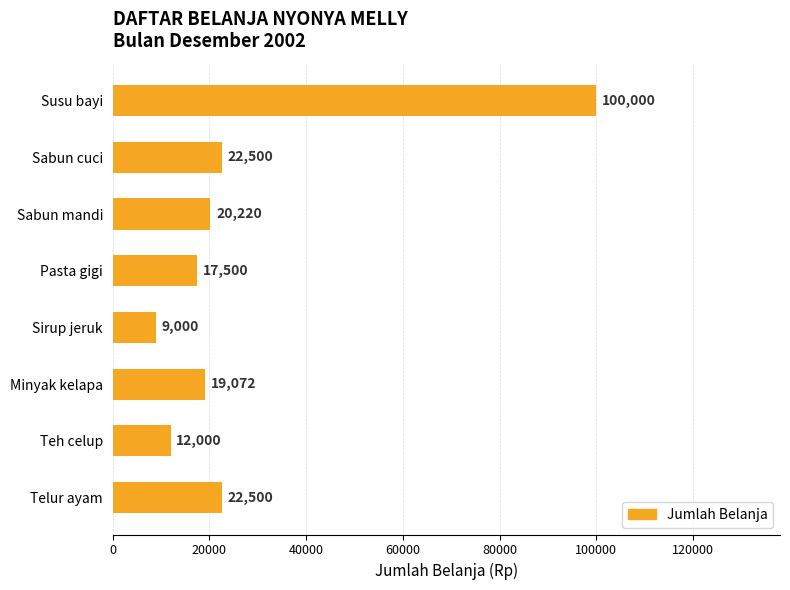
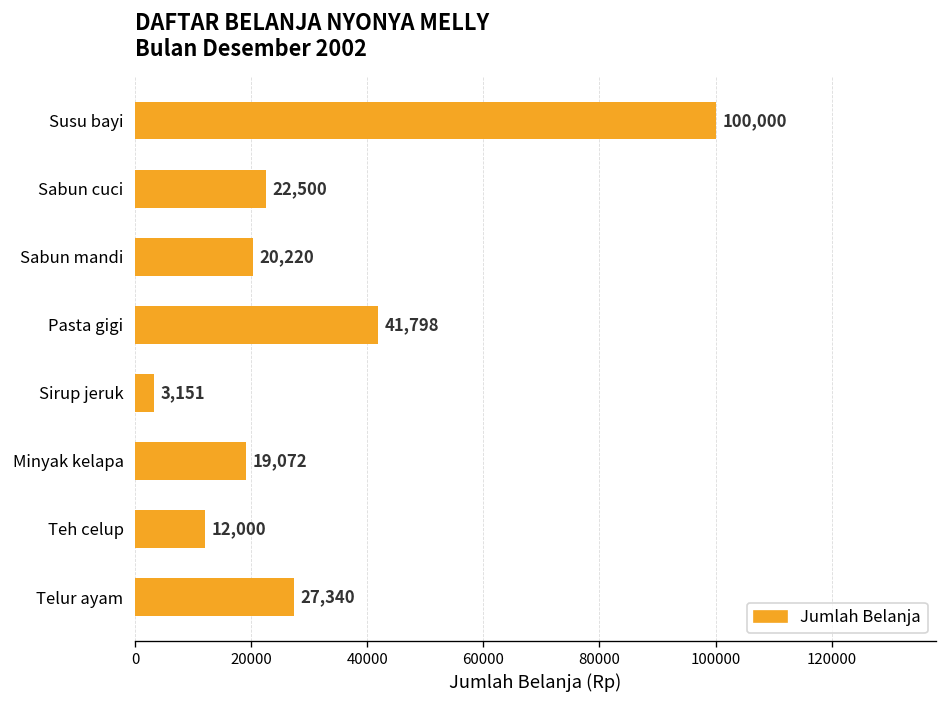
  {
    "Susu bayi": "100,000",
    "Sabun cuci": "22,500",
    "Sabun mandi": "20,220",
-   "Pasta gigi": "17,500",
-   "Sirup jeruk": "9,000",
+   "Pasta gigi": "41,798",
+   "Sirup jeruk": "3,151",
    "Minyak kelapa": "19,072",
    "Teh celup": "12,000",
-   "Telur ayam": "22,500"
+   "Telur ayam": "27,340"
  }
